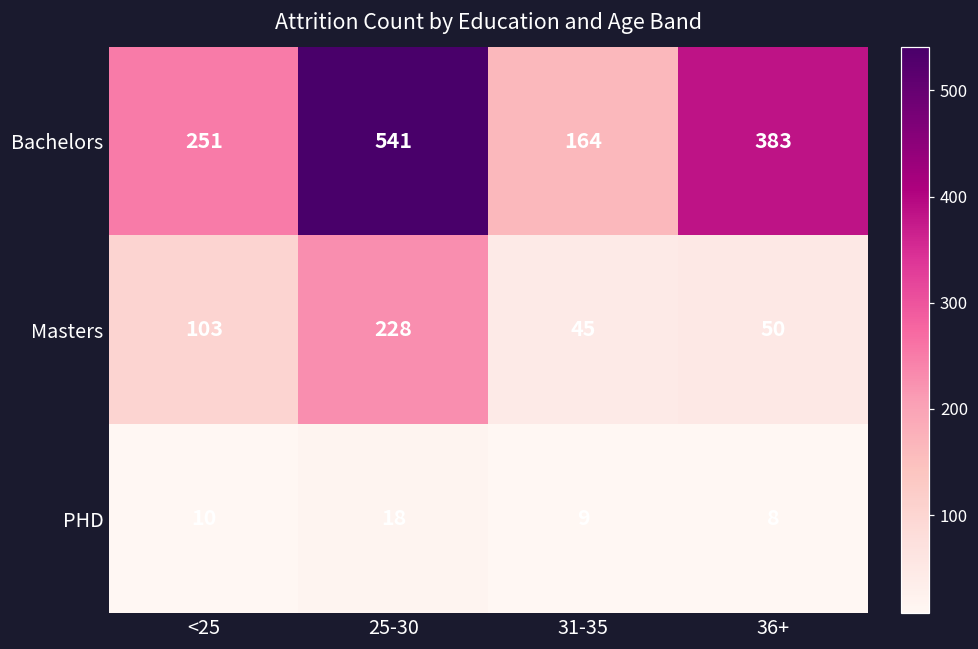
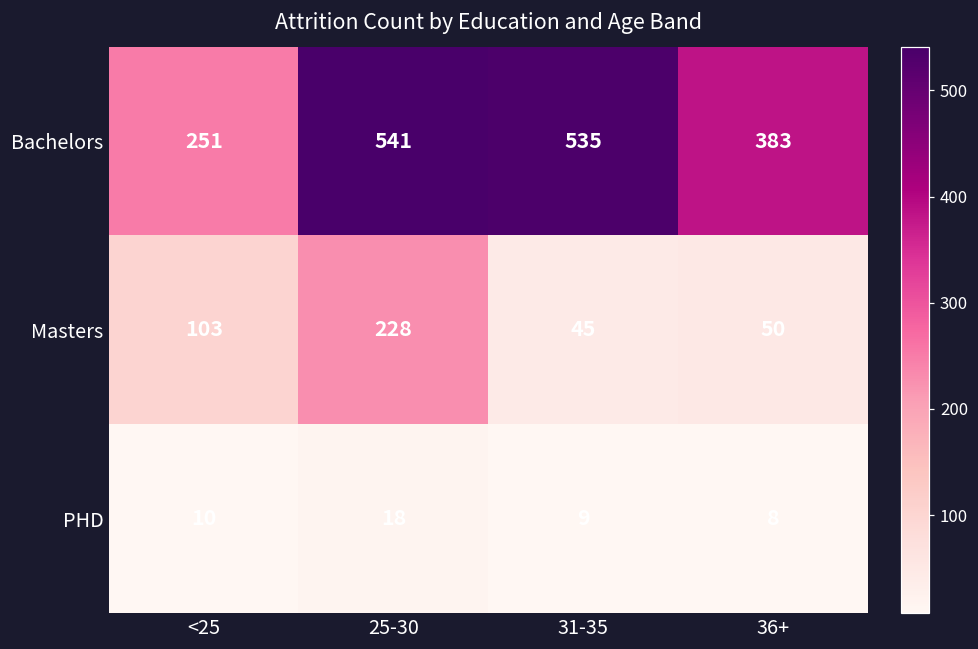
  {
    "Bachelors": {
      "<25": 251,
      "25-30": 541,
-     "31-35": 164,
+     "31-35": 535,
      "36+": 383
    },
    "Masters": {
      "25-30": 228
    }
  }
